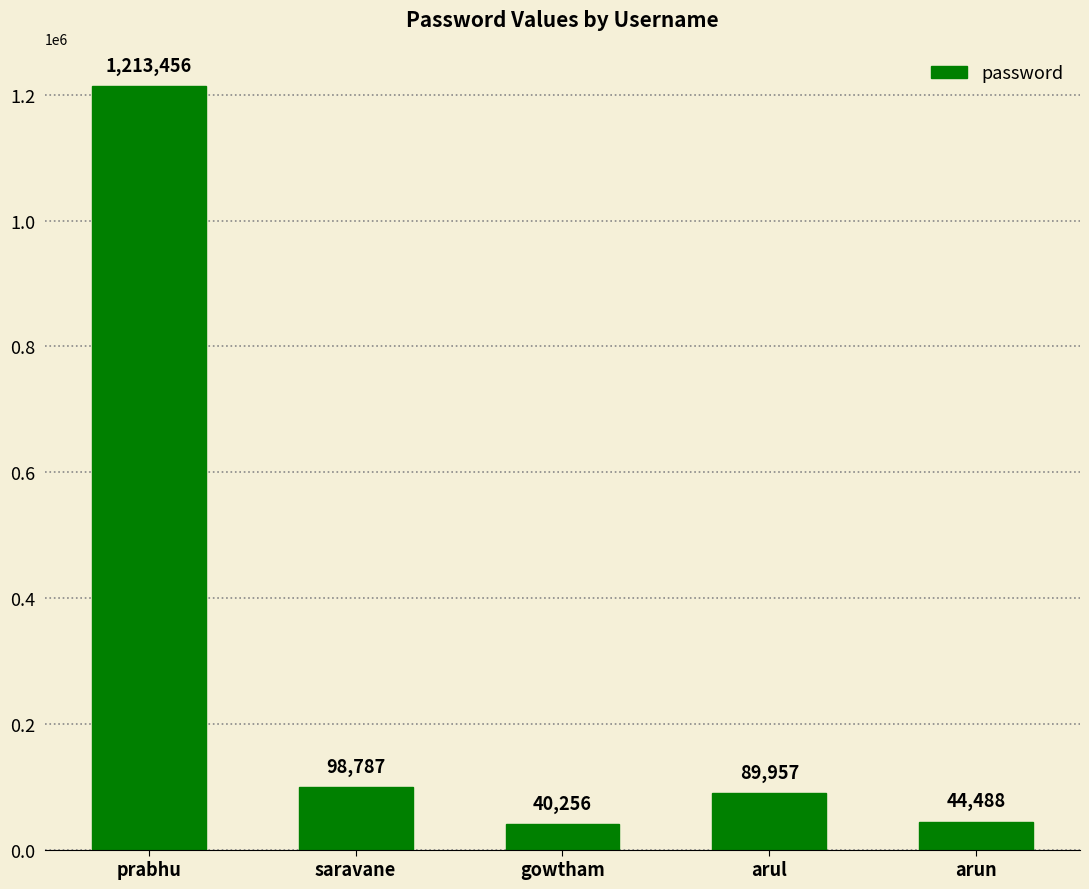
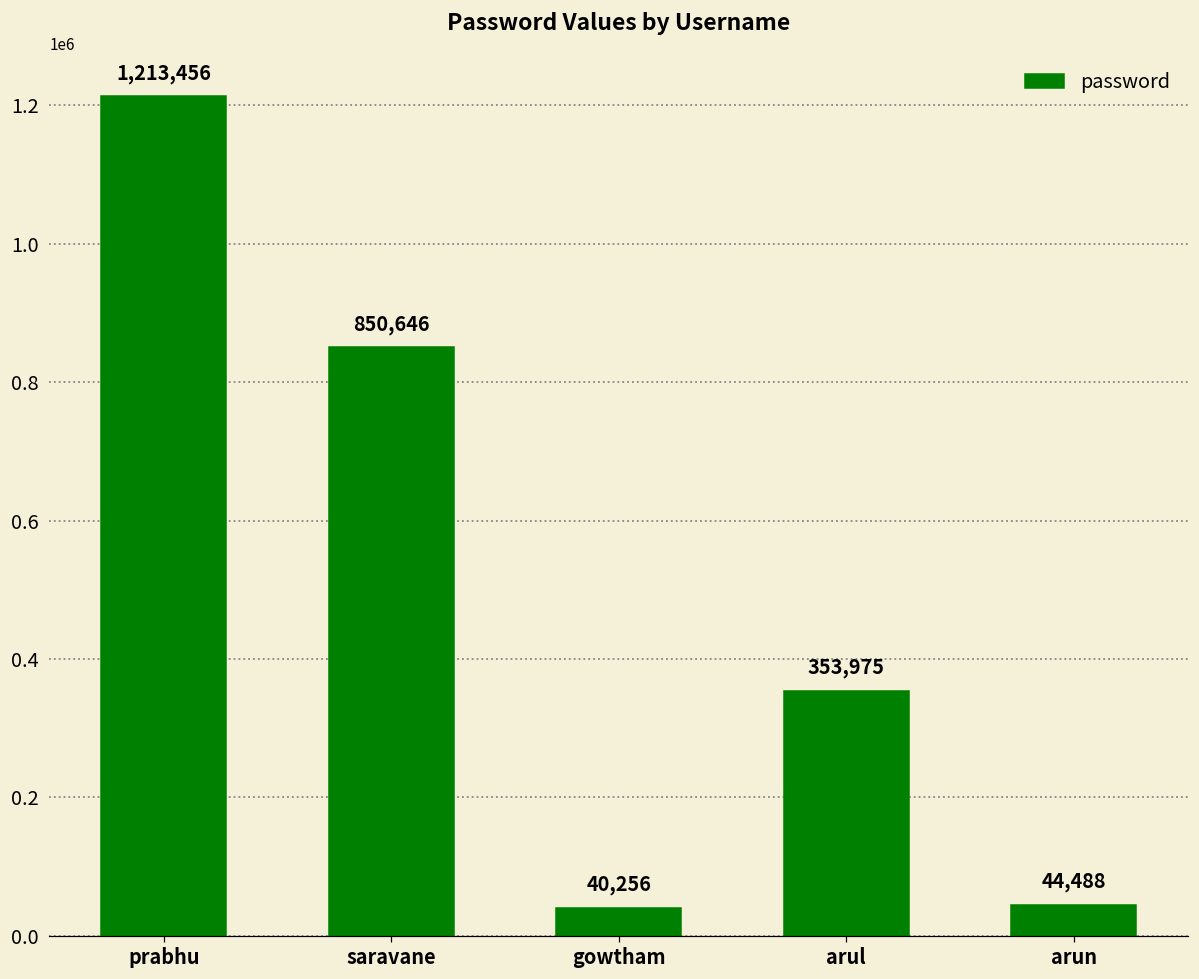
  {
    "prabhu": "1,213,456",
-   "saravane": "98,787",
+   "saravane": "850,646",
    "gowtham": "40,256",
-   "arul": "89,957",
+   "arul": "353,975",
    "arun": "44,488"
  }
